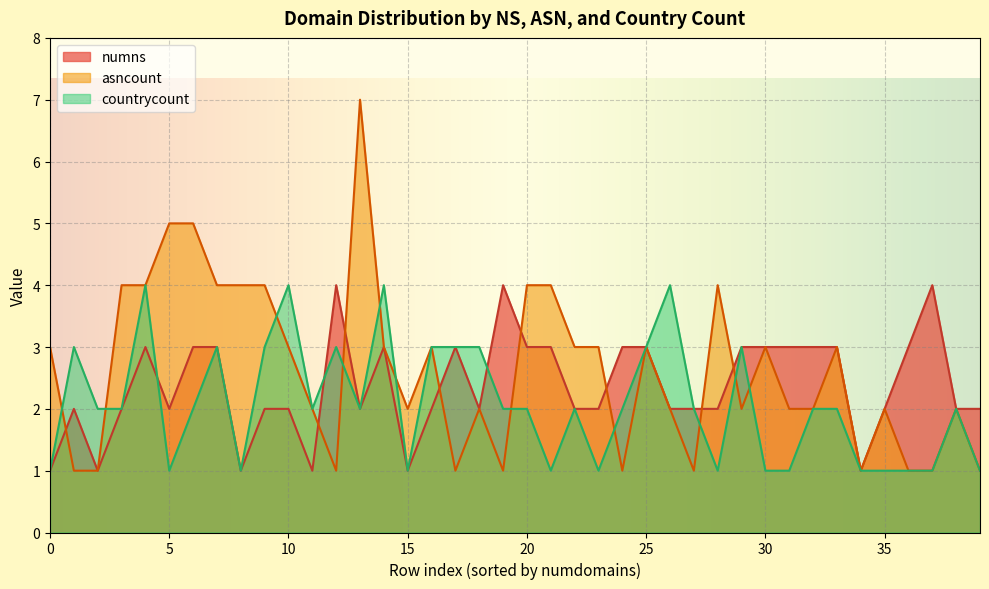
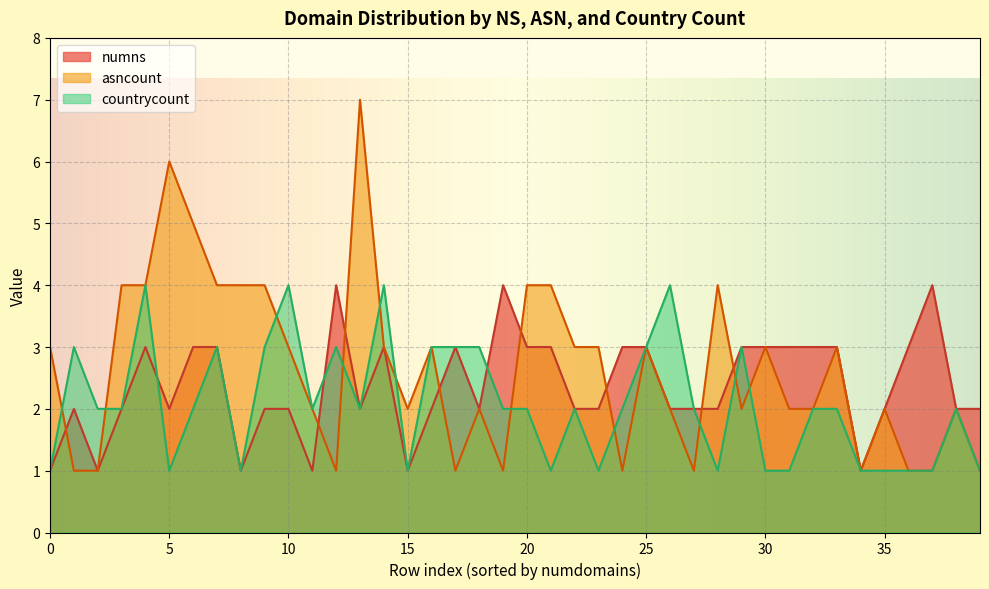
  {
    "numns": {
      "5": 2,
      "10": 2,
      "20": 3
    },
    "asncount": {
      "0": 3,
-     "5": 5,
+     "5": 6,
      "10": 3,
      "15": 2,
      "20": 4
    },
    "countrycount": {
      "5": 1,
      "10": 4,
      "20": 2,
      "30": 1,
      "35": 1
    }
  }
